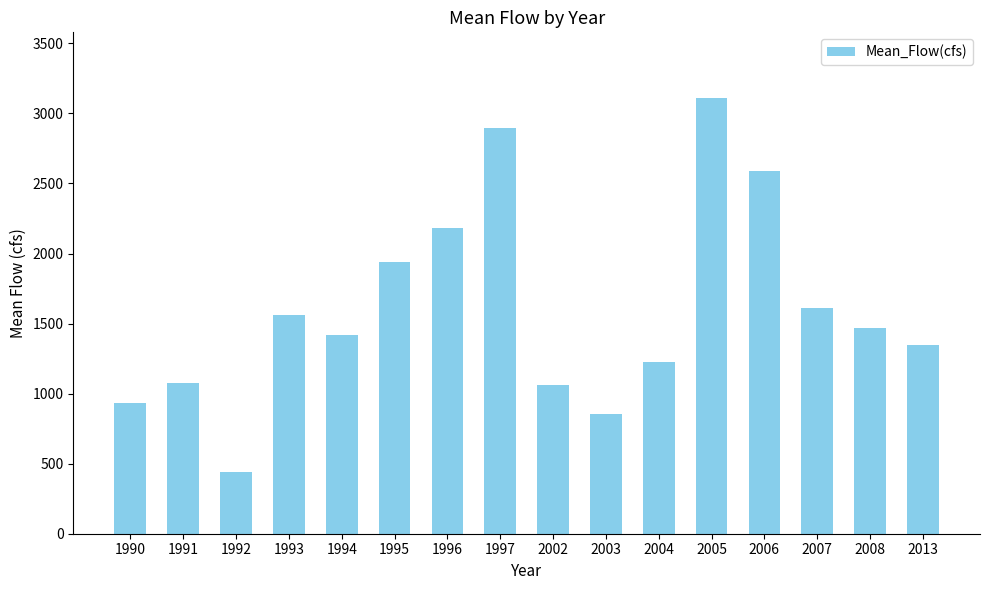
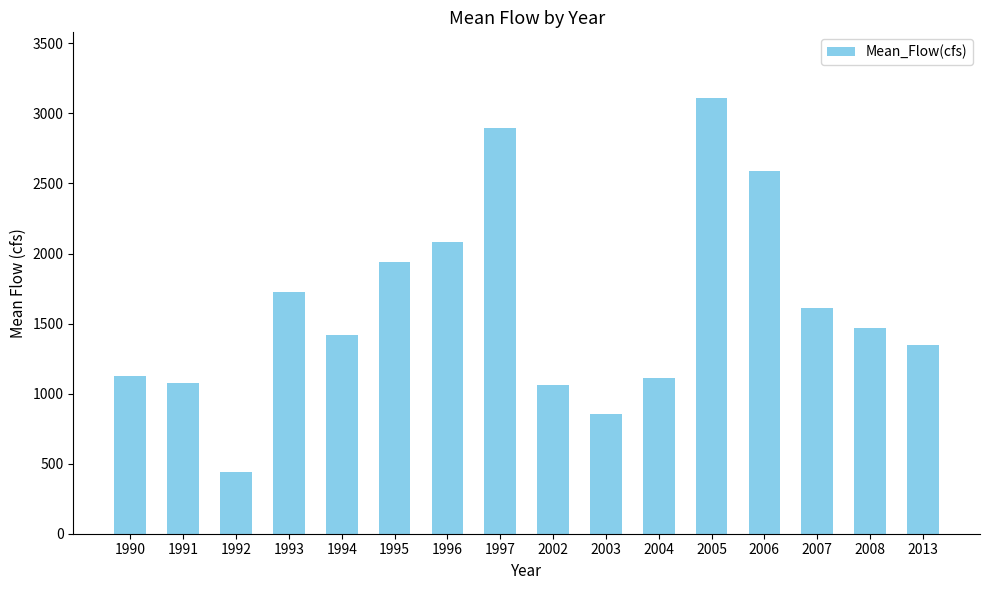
  {
-   "1990": 930,
+   "1990": 1120,
    "1991": 1080,
    "1992": 440,
-   "1993": 1560,
+   "1993": 1720,
    "1994": 1420,
    "1995": 1940,
-   "1996": 2180,
+   "1996": 2080,
    "1997": 2900,
    "2002": 1060,
    "2003": 850,
-   "2004": 1220,
+   "2004": 1110,
    "2005": 3110,
    "2006": 2590,
    "2007": 1610,
    "2008": 1470,
    "2013": 1350
  }
